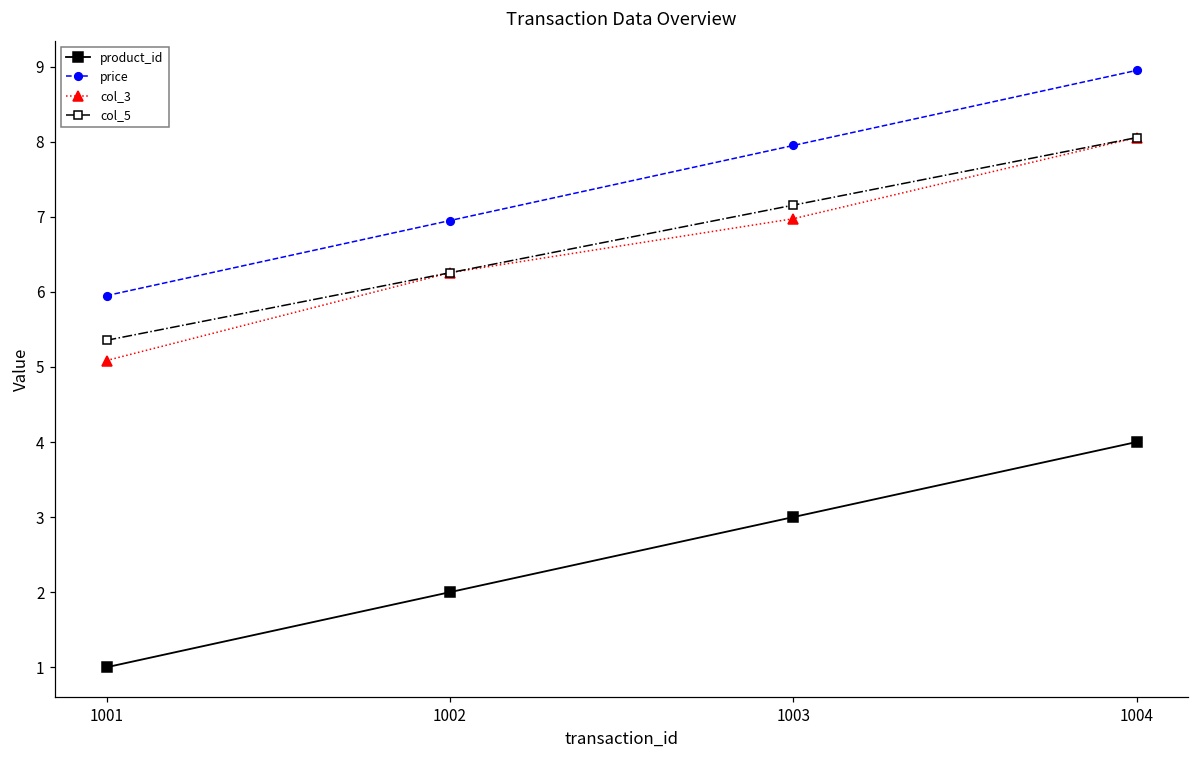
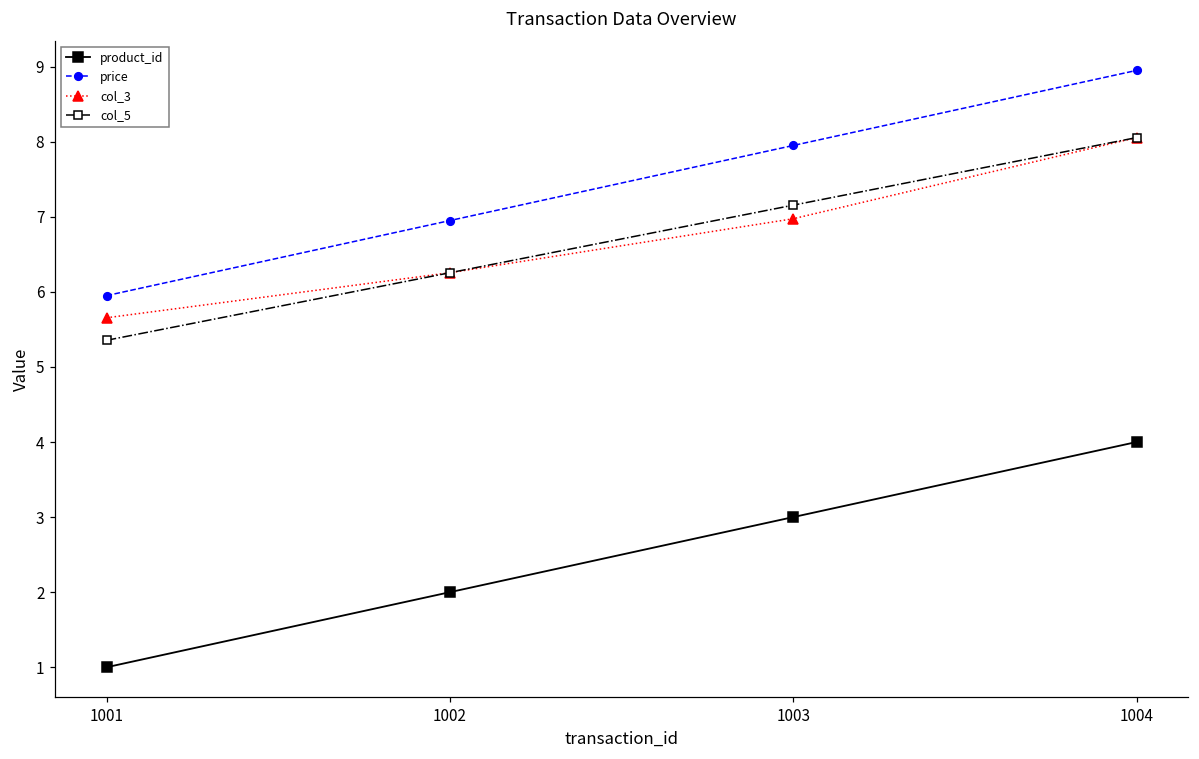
  {
    "price": {
      "1001": 6.0,
      "1002": 7.0,
      "1003": 8.0,
      "1004": 9.0
    },
    "col_3": {
-     "1001": 5.1,
+     "1001": 5.7,
      "1003": 7.0
    }
  }
